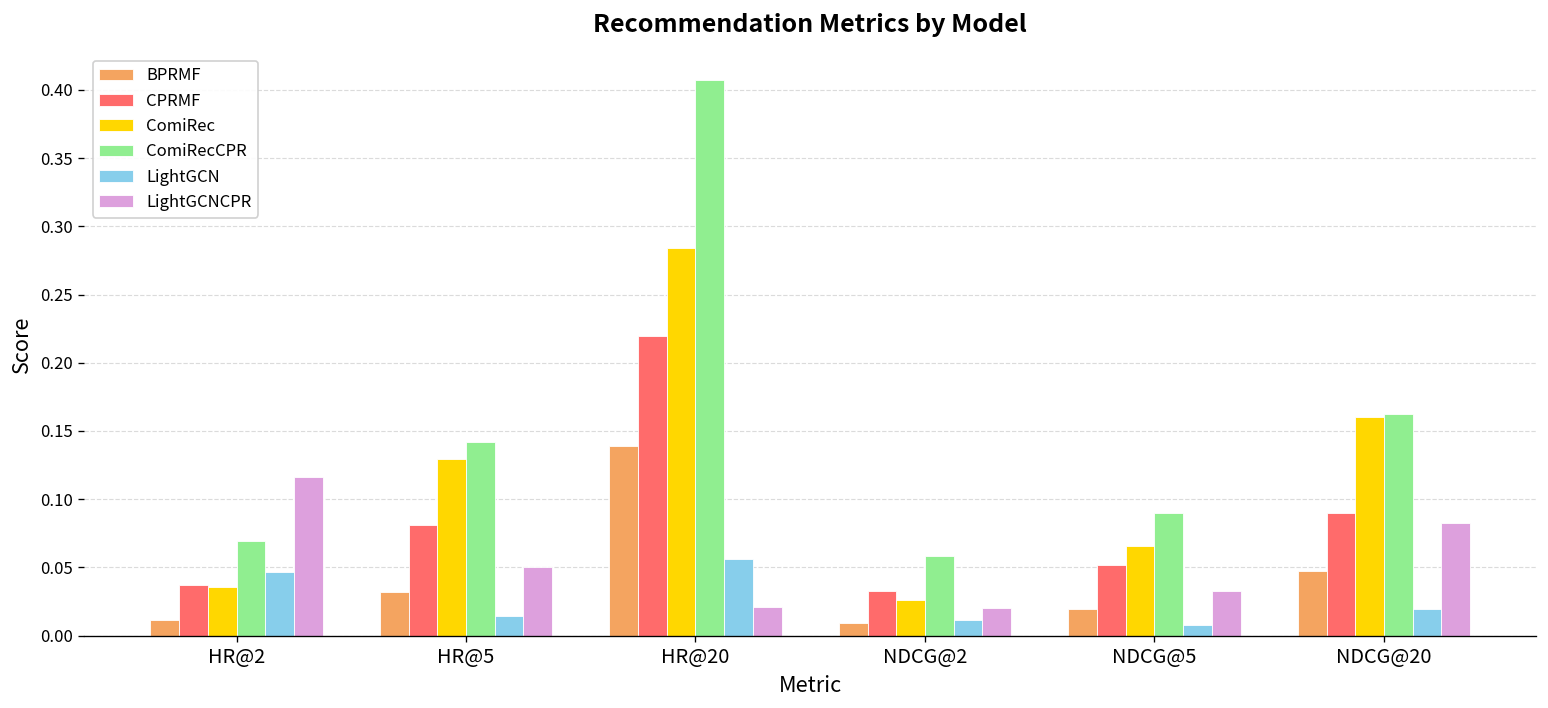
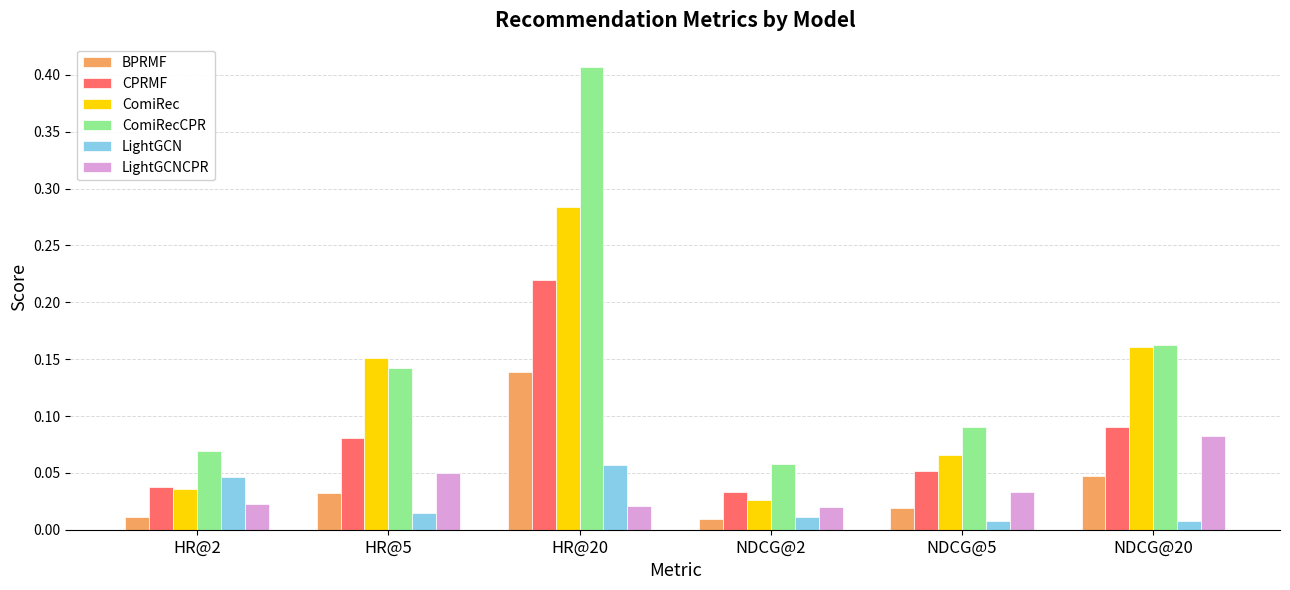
  {
    "ComiRec": {
      "HR@2": 0.036,
-     "HR@5": 0.129,
+     "HR@5": 0.151,
      "HR@20": 0.284,
      "NDCG@2": 0.026,
      "NDCG@5": 0.066,
      "NDCG@20": 0.160
    },
    "ComiRecCPR": {
      "HR@2": 0.070,
      "HR@5": 0.142,
      "HR@20": 0.407,
      "NDCG@2": 0.058,
      "NDCG@5": 0.090,
      "NDCG@20": 0.163
    },
    "LightGCN": {
      "HR@2": 0.047,
      "HR@5": 0.015,
      "HR@20": 0.057,
      "NDCG@2": 0.011,
      "NDCG@5": 0.008,
-     "NDCG@20": 0.019
+     "NDCG@20": 0.008
    },
    "LightGCNCPR": {
-     "HR@2": 0.116,
+     "HR@2": 0.023,
      "HR@5": 0.050,
      "HR@20": 0.021,
      "NDCG@2": 0.020,
      "NDCG@5": 0.033,
      "NDCG@20": 0.083
    }
  }
